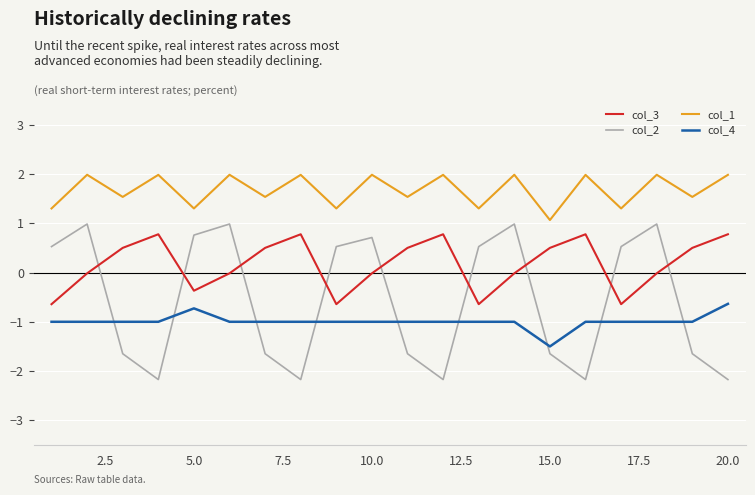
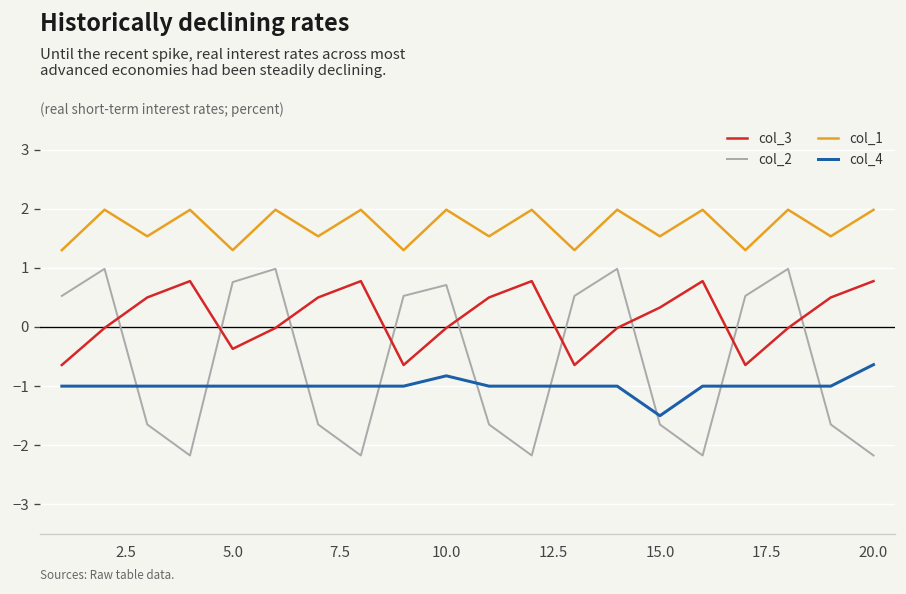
  {
    "col_3": {
      "5.0": -0.4,
      "10.0": 0.0,
-     "15.0": 0.5,
+     "15.0": 0.3,
      "20.0": 0.8
    },
    "col_2": {
      "5.0": 0.8,
      "10.0": 0.7,
      "15.0": -1.6,
      "20.0": -2.2
    },
    "col_1": {
      "5.0": 1.3,
      "10.0": 2.0,
-     "15.0": 1.1,
+     "15.0": 1.5,
      "20.0": 2.0
    },
    "col_4": {
-     "5.0": -0.7,
-     "10.0": -1.0,
+     "5.0": -1.0,
+     "10.0": -0.8,
      "15.0": -1.5,
      "20.0": -0.6
    }
  }
